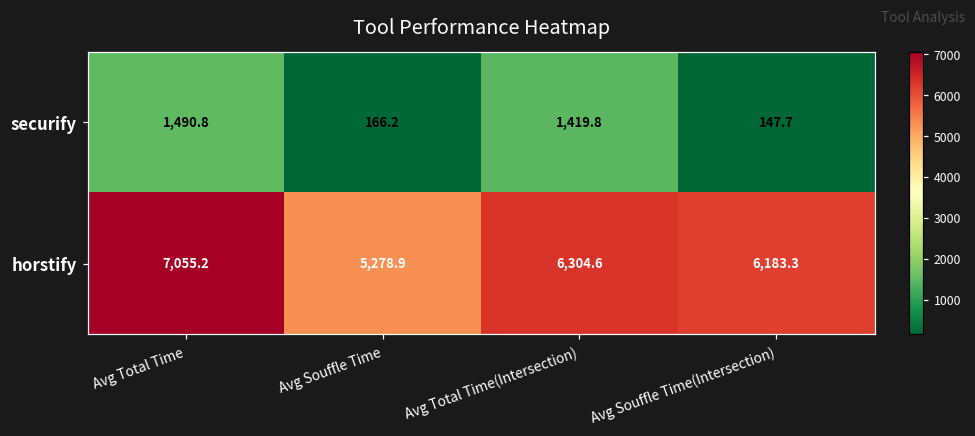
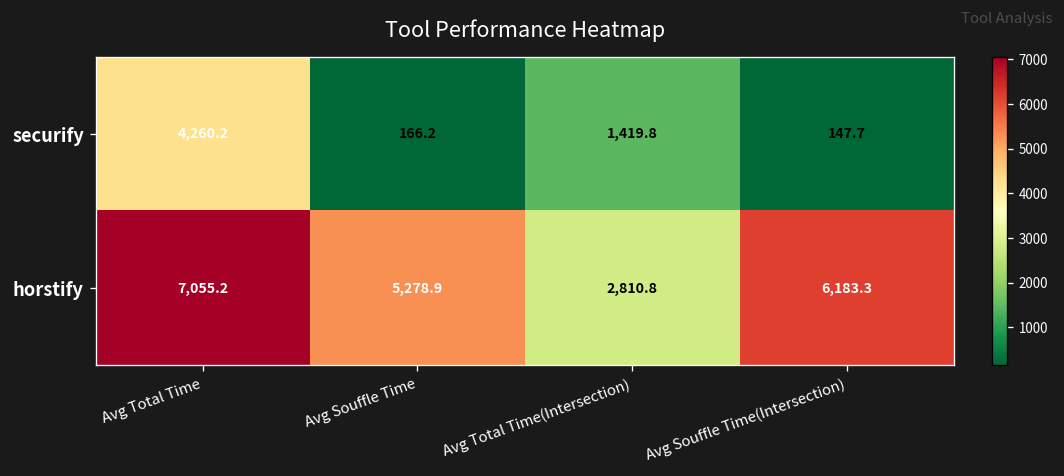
  {
    "securify": {
-     "Avg Total Time": "1,490.8",
+     "Avg Total Time": "4,260.2",
      "Avg Souffle Time": "166.2",
      "Avg Total Time(Intersection)": "1,419.8",
      "Avg Souffle Time(Intersection)": "147.7"
    },
    "horstify": {
      "Avg Total Time": "7,055.2",
      "Avg Souffle Time": "5,278.9",
-     "Avg Total Time(Intersection)": "6,304.6",
+     "Avg Total Time(Intersection)": "2,810.8",
      "Avg Souffle Time(Intersection)": "6,183.3"
    }
  }
